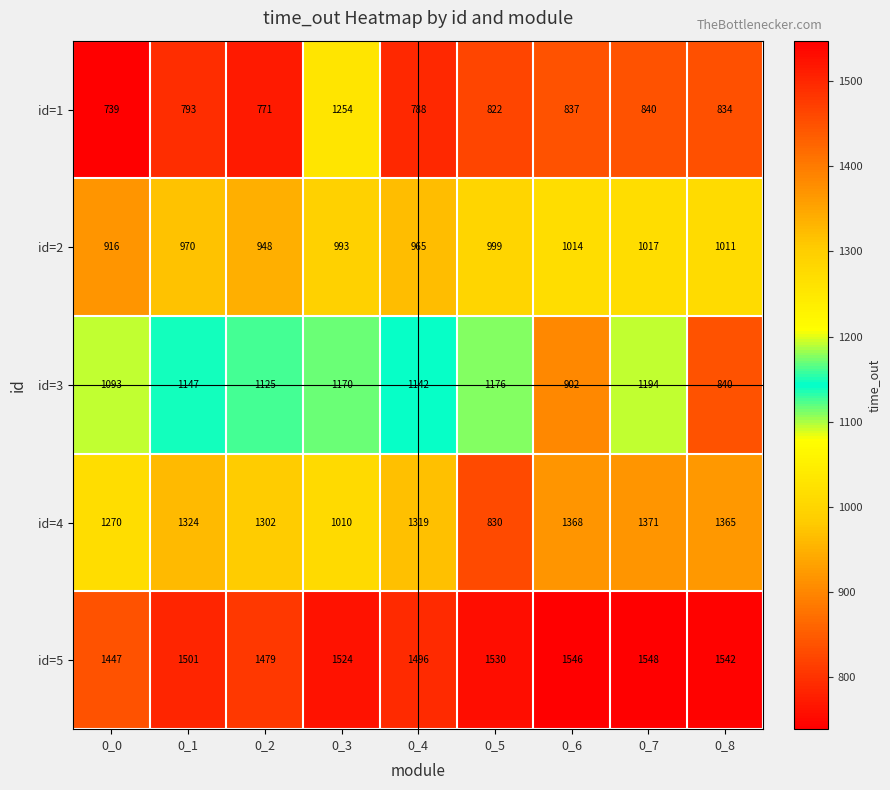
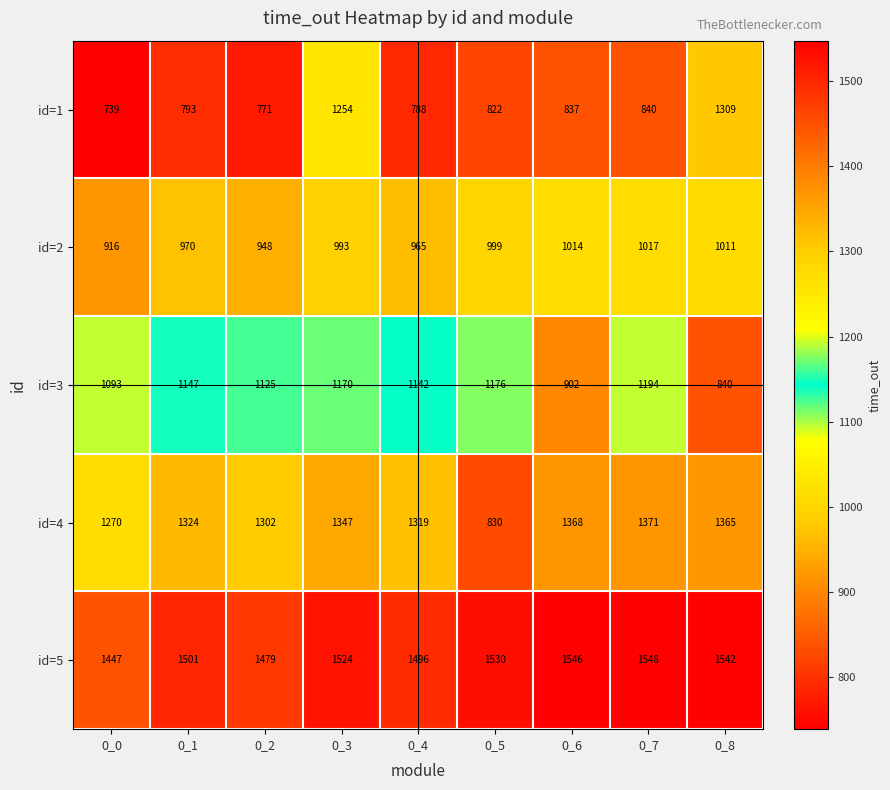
  {
    "id=1": {
      "0_0": 739,
      "0_1": 793,
      "0_2": 771,
      "0_3": 1254,
      "0_4": 788,
      "0_5": 822,
      "0_6": 837,
      "0_7": 840,
-     "0_8": 834
+     "0_8": 1309
    },
    "id=2": {
      "0_0": 916,
      "0_1": 970,
      "0_2": 948,
      "0_3": 993,
      "0_4": 965,
      "0_5": 999,
      "0_6": 1014,
      "0_7": 1017,
      "0_8": 1011
    },
    "id=3": {
      "0_0": 1093,
      "0_1": 1147,
      "0_2": 1125,
      "0_3": 1170,
      "0_4": 1142,
      "0_5": 1176,
      "0_6": 902,
      "0_7": 1194,
      "0_8": 840
    },
    "id=4": {
      "0_0": 1270,
      "0_1": 1324,
      "0_2": 1302,
-     "0_3": 1010,
+     "0_3": 1347,
      "0_4": 1319,
      "0_5": 830,
      "0_6": 1368,
      "0_7": 1371,
      "0_8": 1365
    },
    "id=5": {
      "0_0": 1447,
      "0_1": 1501,
      "0_2": 1479,
      "0_3": 1524,
      "0_4": 1496,
      "0_5": 1530,
      "0_6": 1546,
      "0_7": 1548,
      "0_8": 1542
    }
  }
